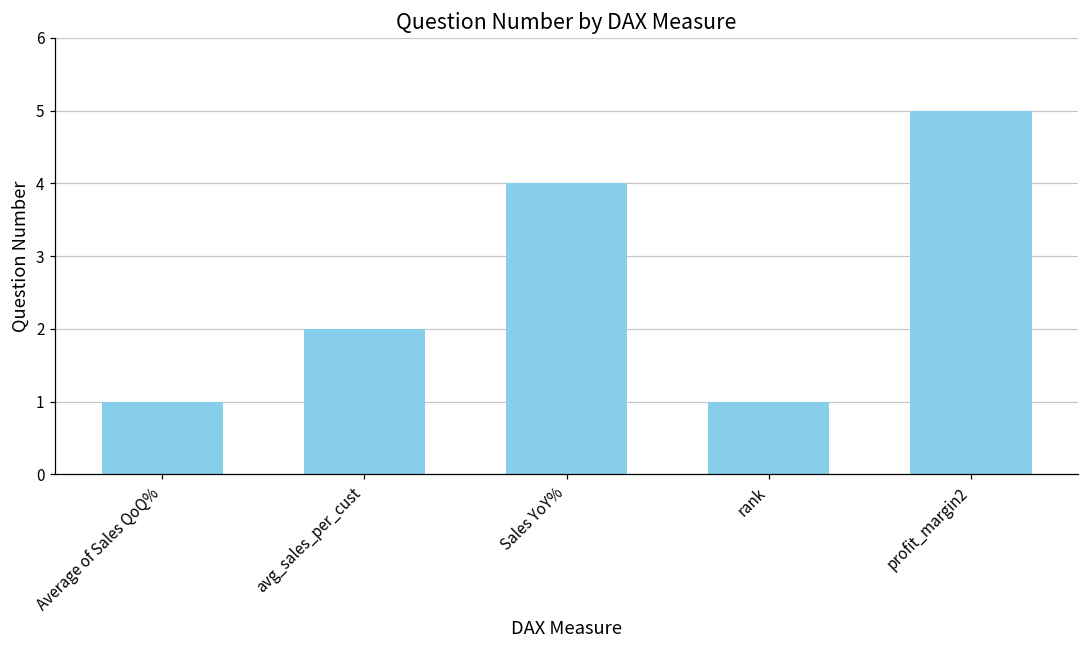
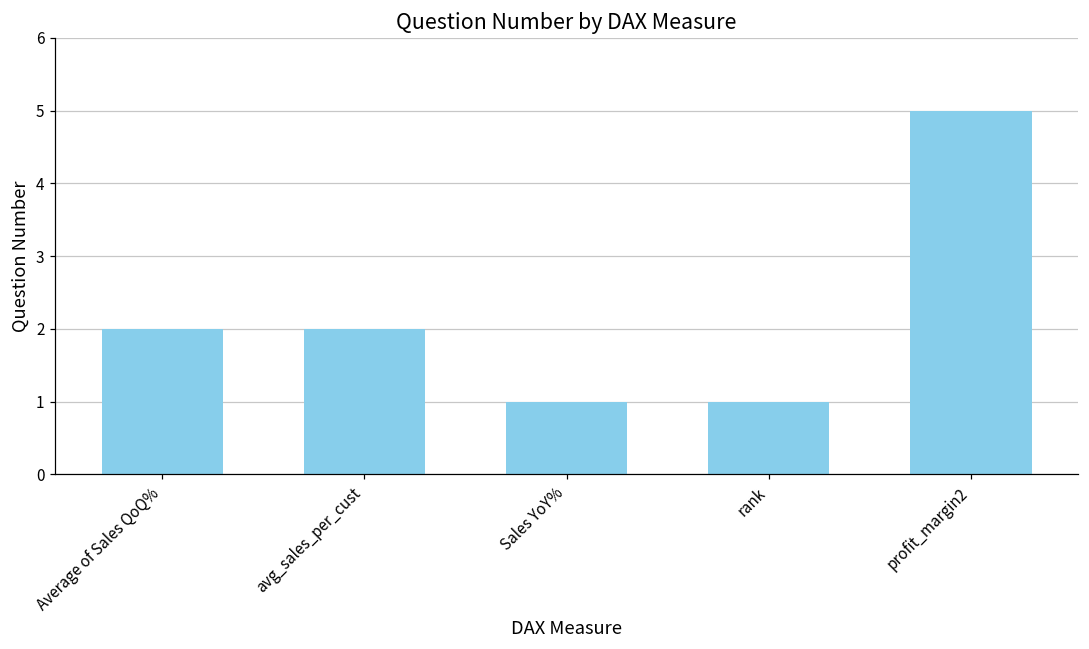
  {
-   "Average of Sales QoQ%": 1,
+   "Average of Sales QoQ%": 2,
    "avg_sales_per_cust": 2,
-   "Sales YoY%": 4,
+   "Sales YoY%": 1,
    "rank": 1,
    "profit_margin2": 5
  }
